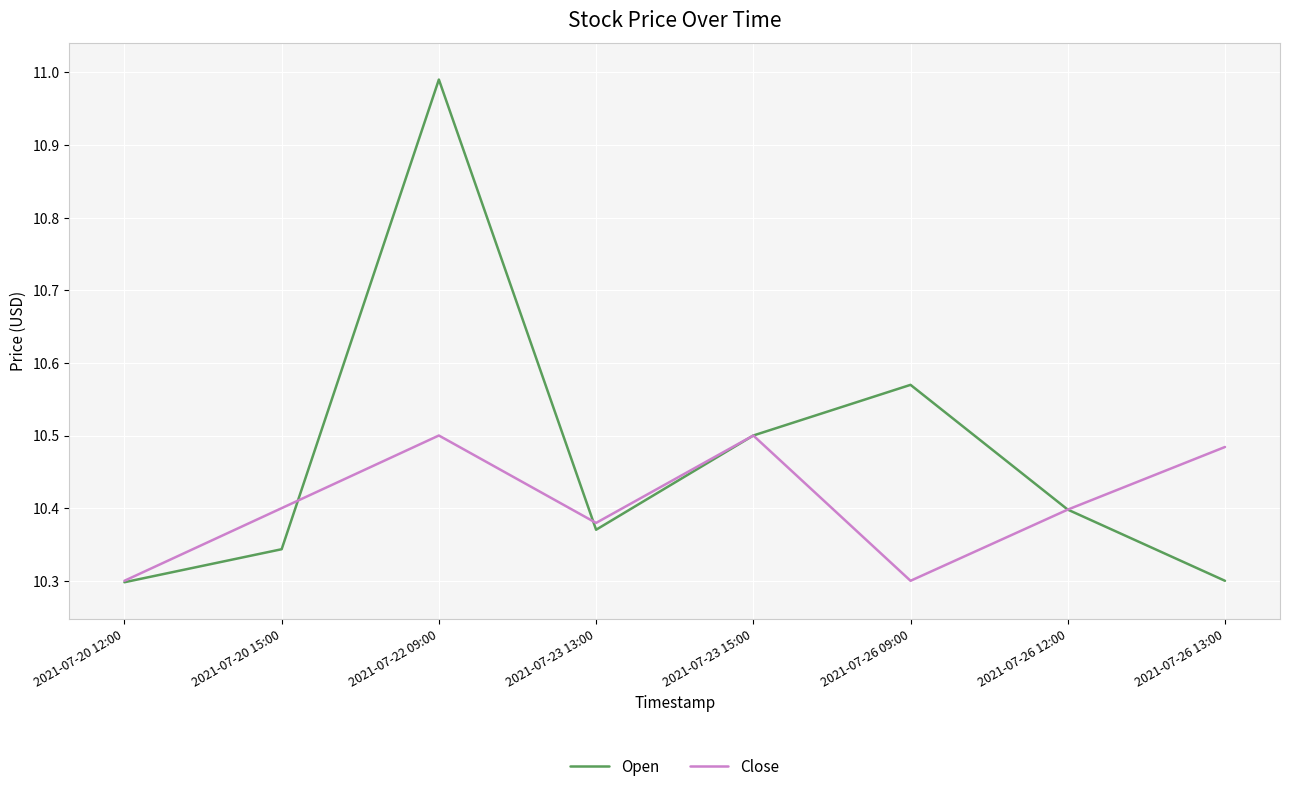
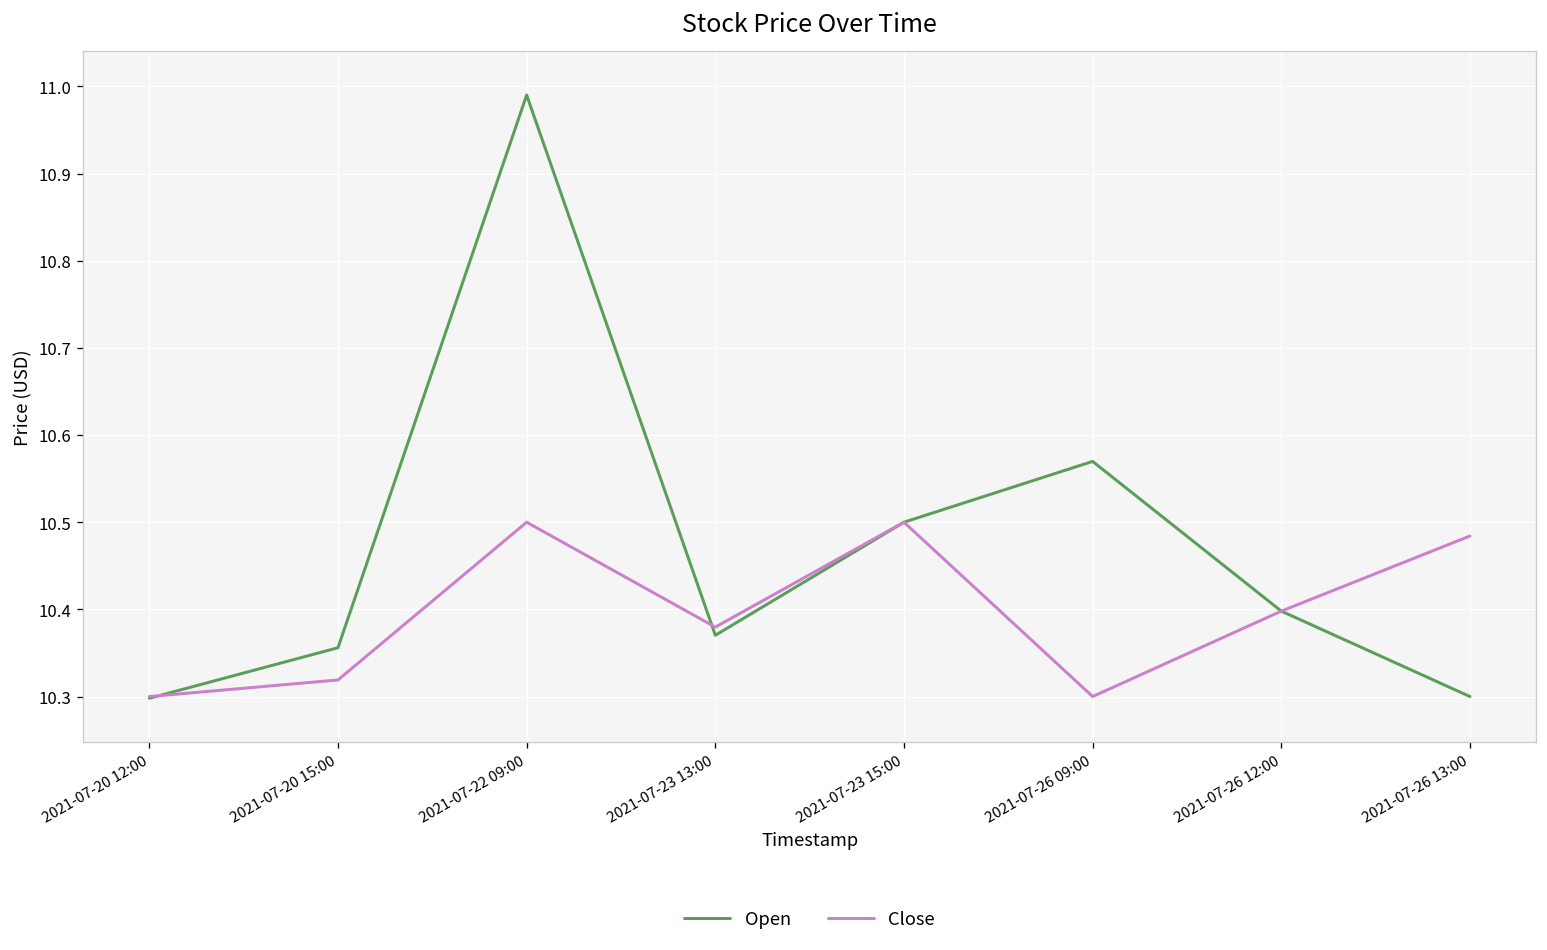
  {
    "Open": {
-     "2021-07-20 15:00": 10.34,
+     "2021-07-20 15:00": 10.36,
      "2021-07-22 09:00": 10.99,
      "2021-07-23 13:00": 10.37,
      "2021-07-26 09:00": 10.57,
      "2021-07-26 13:00": 10.30
    },
    "Close": {
-     "2021-07-20 15:00": 10.40,
+     "2021-07-20 15:00": 10.32,
      "2021-07-22 09:00": 10.50,
      "2021-07-23 13:00": 10.38,
      "2021-07-26 09:00": 10.30,
      "2021-07-26 13:00": 10.48
    }
  }
